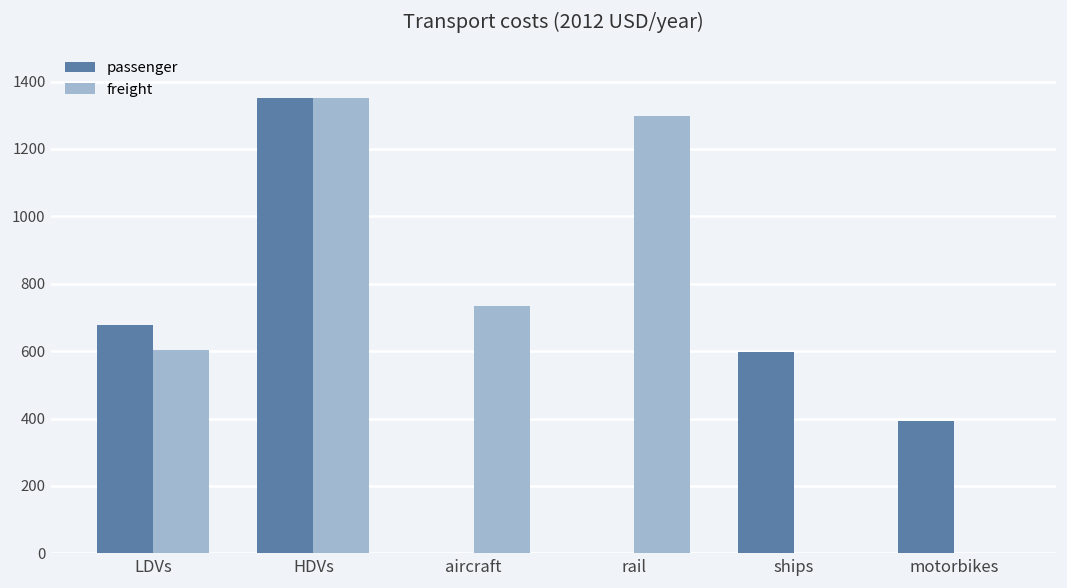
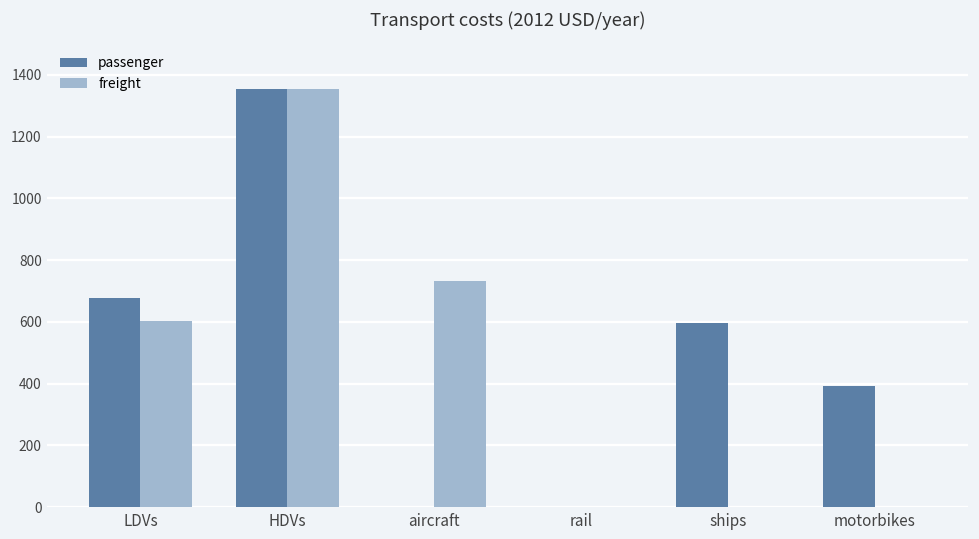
  {
    "passenger": {
      "LDVs": 680,
      "HDVs": 1350,
      "aircraft": 0,
      "rail": 0,
      "ships": 600,
      "motorbikes": 390
    },
    "freight": {
      "LDVs": 600,
      "HDVs": 1350,
      "aircraft": 730,
-     "rail": 1300,
+     "rail": 0,
      "ships": 0,
      "motorbikes": 0
    }
  }
